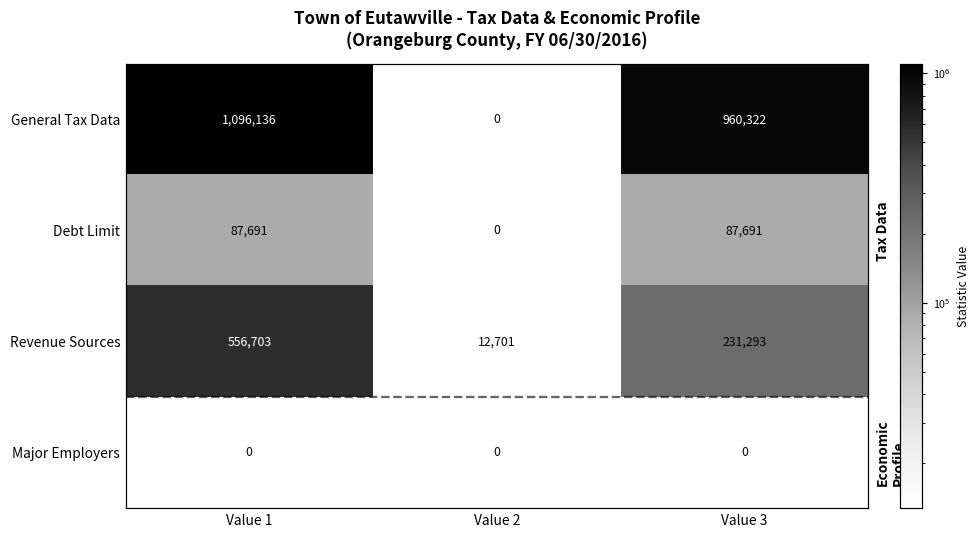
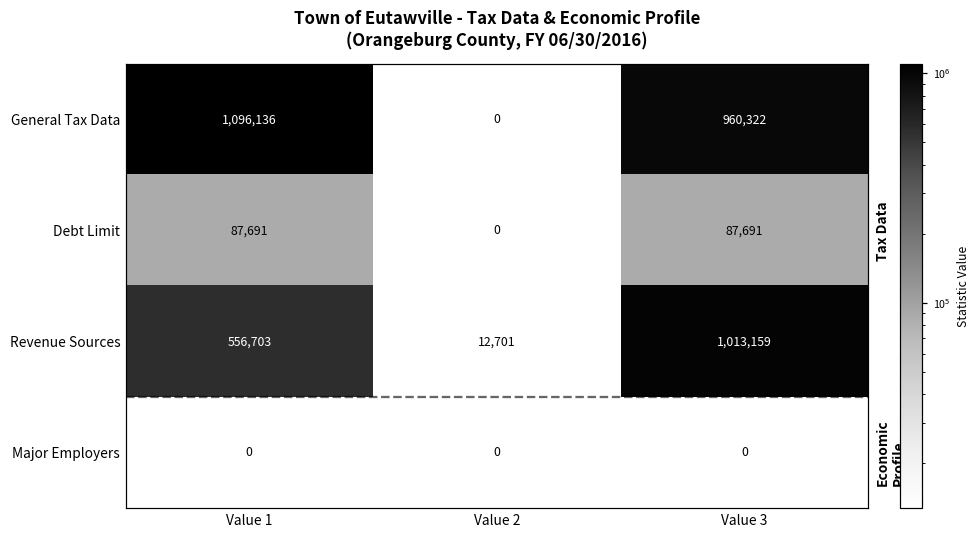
  {
    "General Tax Data": {
      "Value 1": "1,096,136",
      "Value 2": "0",
      "Value 3": "960,322"
    },
    "Debt Limit": {
      "Value 1": "87,691",
      "Value 2": "0",
      "Value 3": "87,691"
    },
    "Revenue Sources": {
      "Value 1": "556,703",
      "Value 2": "12,701",
-     "Value 3": "231,293"
+     "Value 3": "1,013,159"
    },
    "Major Employers": {
      "Value 1": "0",
      "Value 2": "0",
      "Value 3": "0"
    }
  }
